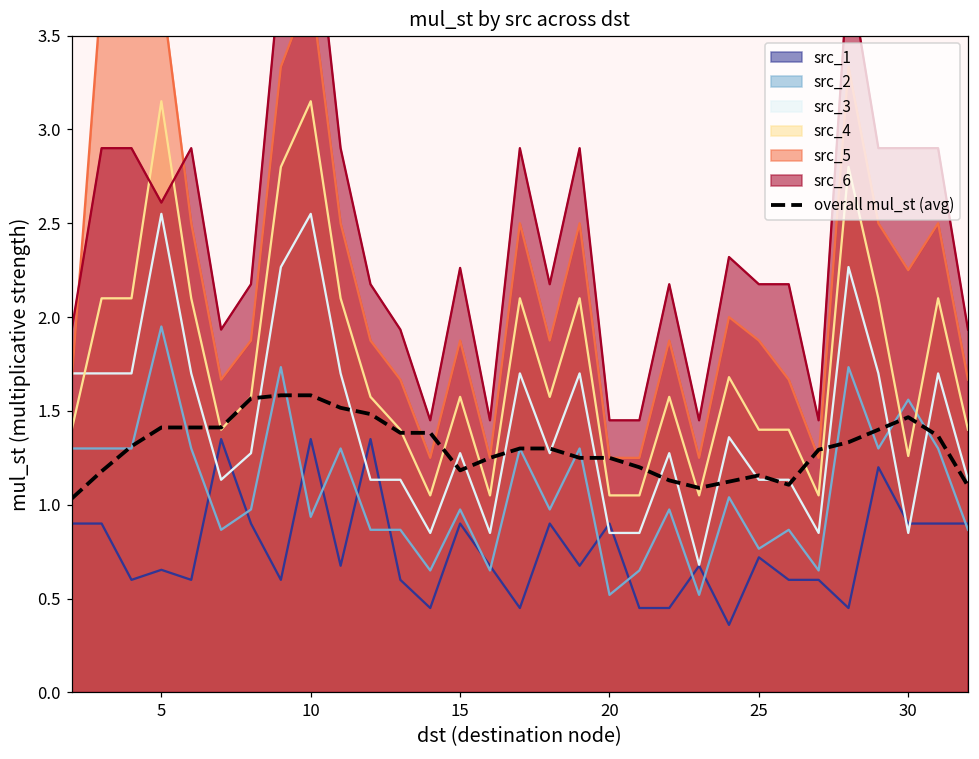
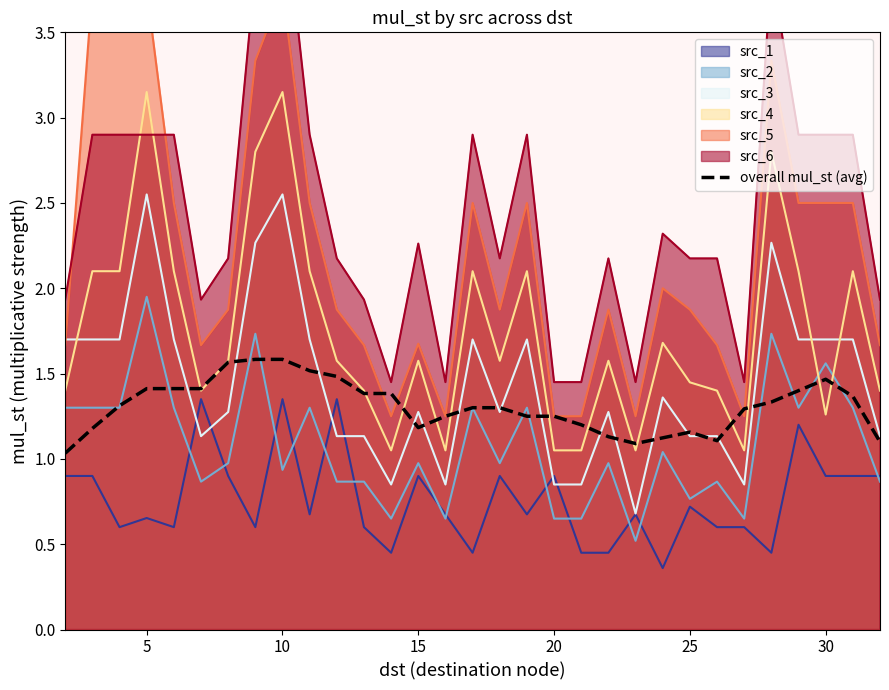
  {
    "src_1": {
      "5": 0.65,
      "10": 1.35,
      "15": 0.90,
      "20": 0.90,
      "25": 0.72,
      "30": 0.90
    },
    "src_2": {
      "5": 1.95,
      "10": 0.94,
      "15": 0.98,
-     "20": 0.52,
+     "20": 0.65,
      "25": 0.77,
      "30": 1.56
    },
    "src_3": {
      "5": 2.55,
      "10": 2.55,
      "15": 1.28,
      "20": 0.85,
      "25": 1.13,
-     "30": 0.85
+     "30": 1.70
    },
    "src_4": {
      "5": 3.15,
      "10": 3.15,
      "15": 1.58,
      "20": 1.05,
-     "25": 1.40,
+     "25": 1.45,
      "30": 1.26
    },
    "src_5": {
-     "15": 1.88,
+     "15": 1.68,
      "25": 1.88,
-     "30": 2.25
+     "30": 2.50
    },
    "src_6": {
-     "5": 2.61,
+     "5": 2.90,
      "15": 2.26,
      "20": 1.45,
      "25": 2.18
    },
    "overall mul_st (avg)": {
      "5": 1.41,
      "10": 1.58,
      "15": 1.18,
      "25": 1.16,
      "30": 1.47
    }
  }
